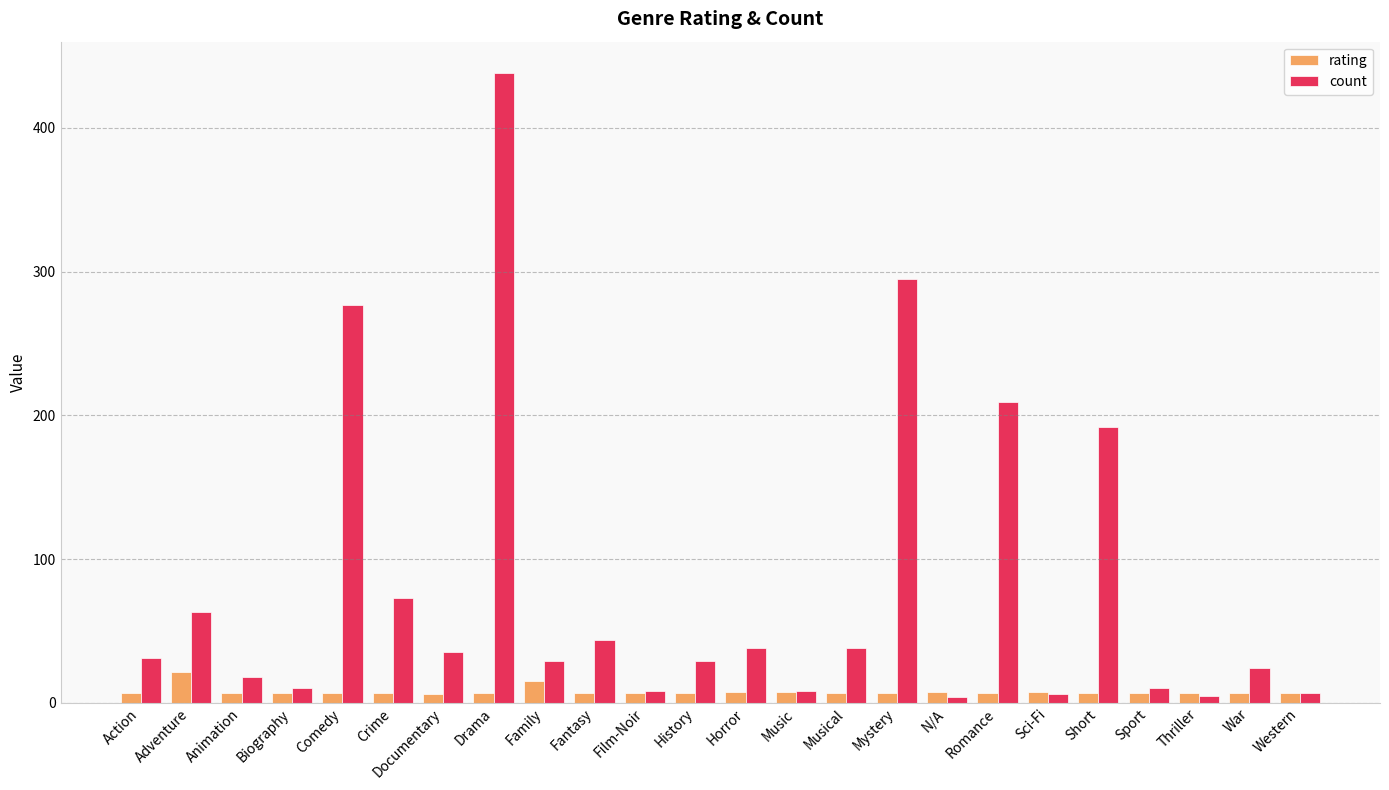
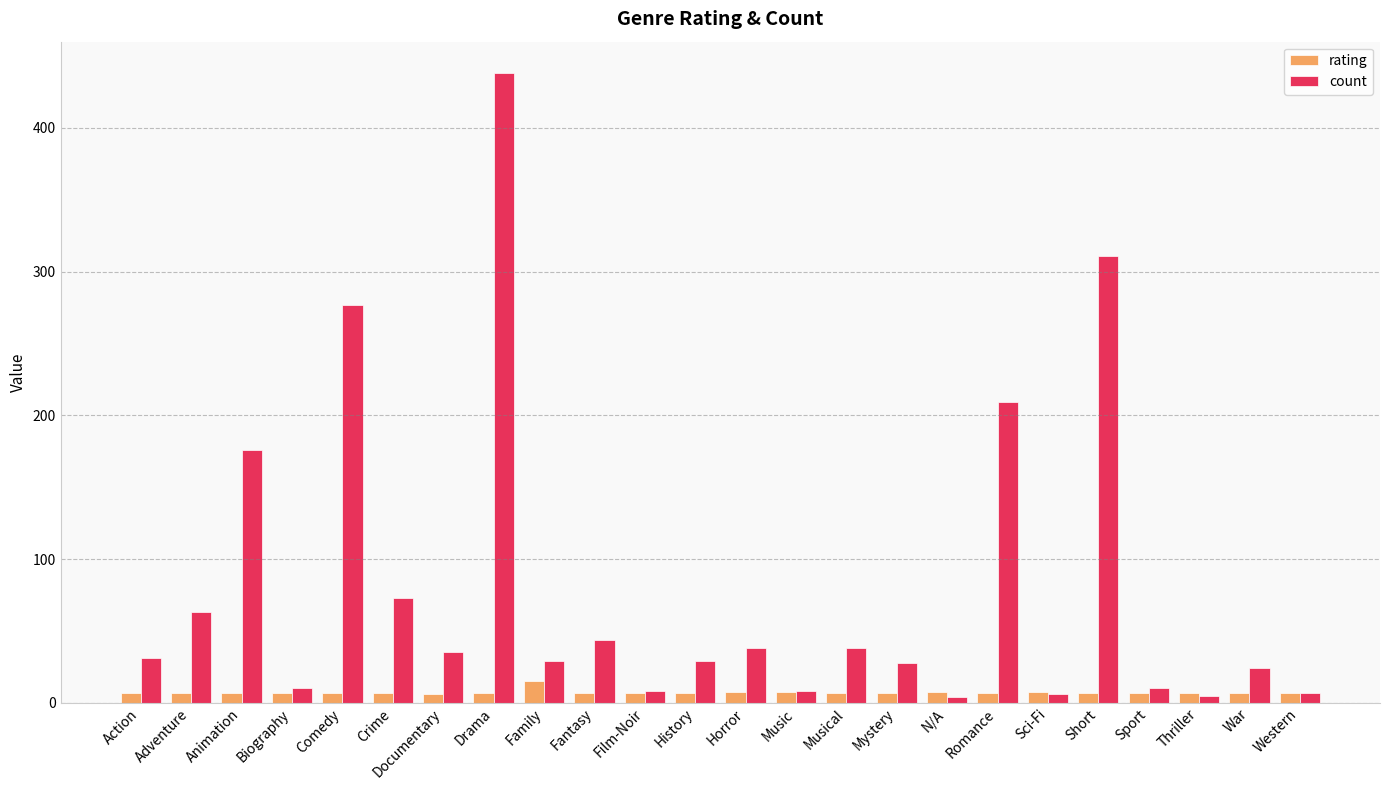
  {
    "rating": {
      "Action": 7,
-     "Adventure": 21,
+     "Adventure": 7,
      "Animation": 7,
      "Biography": 7,
      "Comedy": 7,
      "Crime": 7,
      "Documentary": 6,
      "Drama": 7,
      "Family": 15,
      "Fantasy": 7,
      "Film-Noir": 7,
      "History": 7,
      "Horror": 7,
      "Music": 7,
      "Musical": 7,
      "Mystery": 7,
      "N/A": 7,
      "Romance": 7,
      "Sci-Fi": 7,
      "Short": 6,
      "Sport": 7,
      "Thriller": 7,
      "War": 7,
      "Western": 7
    },
    "count": {
      "Action": 31,
      "Adventure": 63,
-     "Animation": 18,
+     "Animation": 176,
      "Biography": 10,
      "Comedy": 277,
      "Crime": 73,
      "Documentary": 35,
      "Drama": 438,
      "Family": 29,
      "Fantasy": 44,
      "Film-Noir": 8,
      "History": 29,
      "Horror": 38,
      "Music": 8,
      "Musical": 38,
-     "Mystery": 295,
+     "Mystery": 28,
      "N/A": 4,
      "Romance": 209,
      "Sci-Fi": 6,
-     "Short": 192,
+     "Short": 311,
      "Sport": 10,
      "Thriller": 5,
      "War": 24,
      "Western": 7
    }
  }
